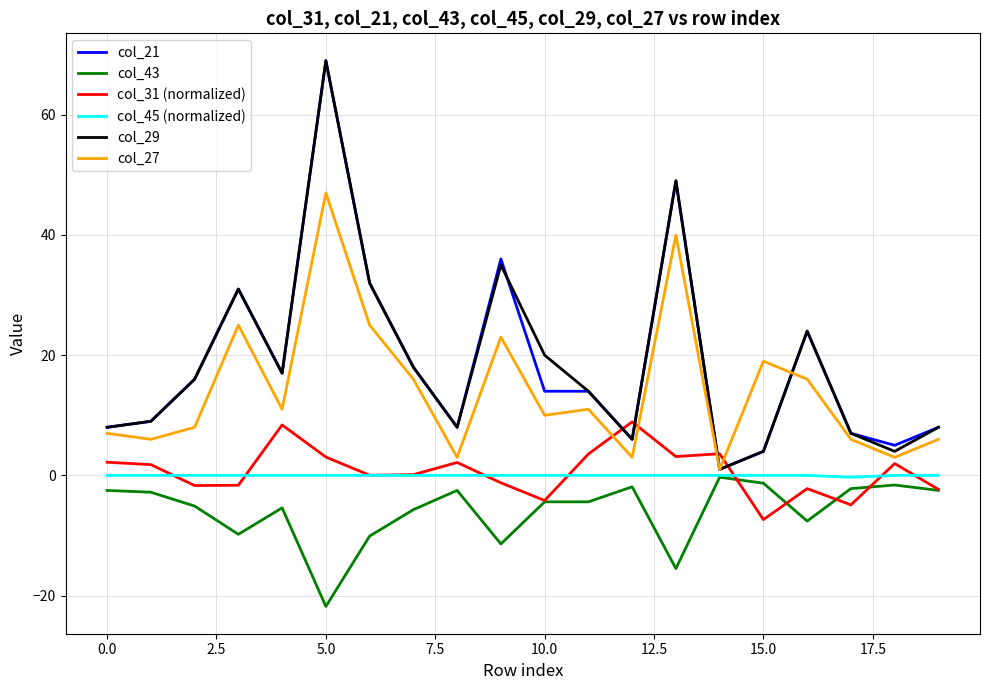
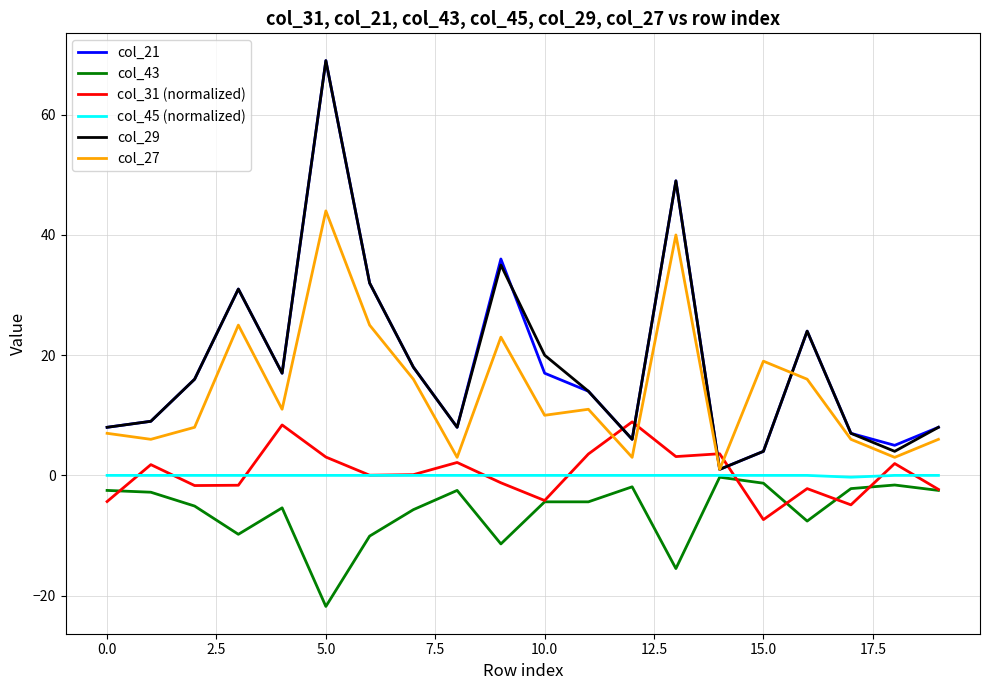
  {
    "col_21": {
-     "10.0": 14
+     "10.0": 17
    },
    "col_43": {
      "0.0": -3,
      "5.0": -22,
      "15.0": -1
    },
    "col_31 (normalized)": {
-     "0.0": 2,
+     "0.0": -4,
      "5.0": 3,
      "15.0": -7
    },
    "col_45 (normalized)": {
      "0.0": 0,
      "5.0": 0,
      "10.0": 0,
      "15.0": 0
    },
    "col_29": {
      "10.0": 20
    },
    "col_27": {
      "0.0": 7,
-     "5.0": 47,
+     "5.0": 44,
      "10.0": 10,
      "15.0": 19
    }
  }
